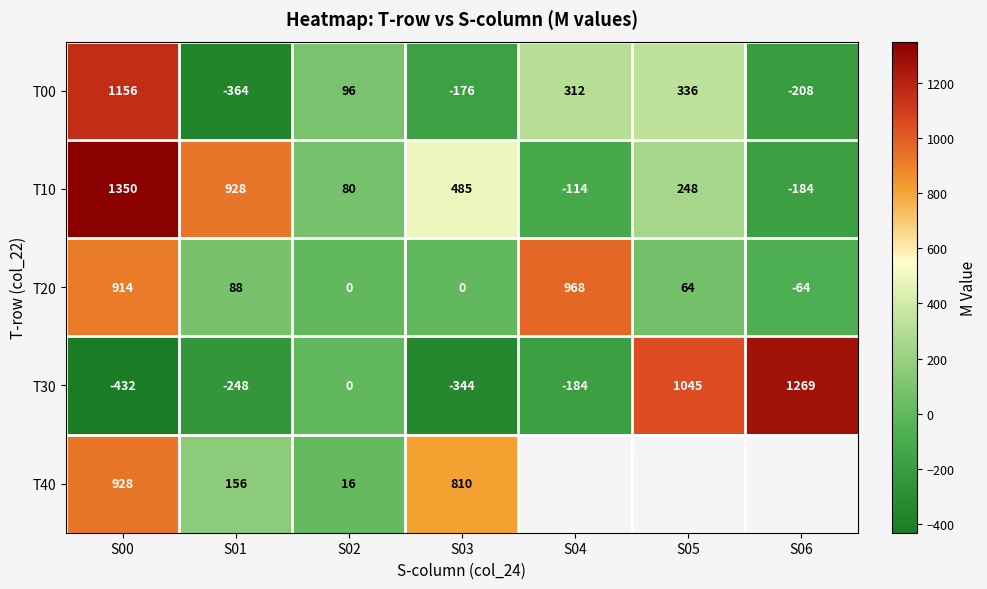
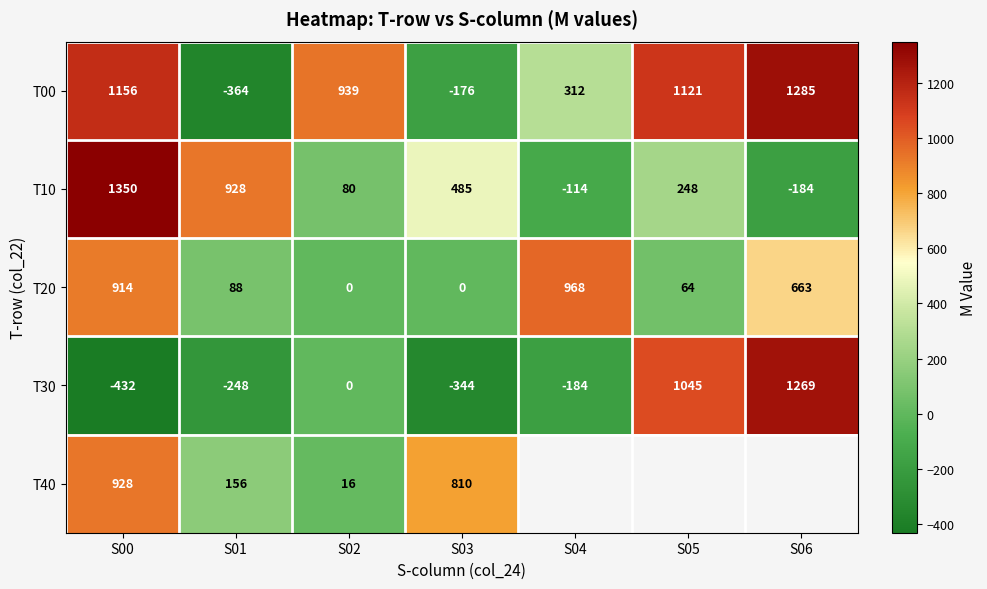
  {
    "T00": {
      "S00": 1156,
      "S01": -364,
-     "S02": 96,
+     "S02": 939,
      "S03": -176,
      "S04": 312,
-     "S05": 336,
-     "S06": -208
+     "S05": 1121,
+     "S06": 1285
    },
    "T10": {
      "S00": 1350,
      "S01": 928,
      "S02": 80,
      "S03": 485,
      "S04": -114,
      "S05": 248,
      "S06": -184
    },
    "T20": {
      "S00": 914,
      "S01": 88,
      "S02": 0,
      "S03": 0,
      "S04": 968,
      "S05": 64,
-     "S06": -64
+     "S06": 663
    },
    "T30": {
      "S00": -432,
      "S01": -248,
      "S02": 0,
      "S03": -344,
      "S04": -184,
      "S05": 1045,
      "S06": 1269
    },
    "T40": {
      "S00": 928,
      "S01": 156,
      "S02": 16,
      "S03": 810
    }
  }
